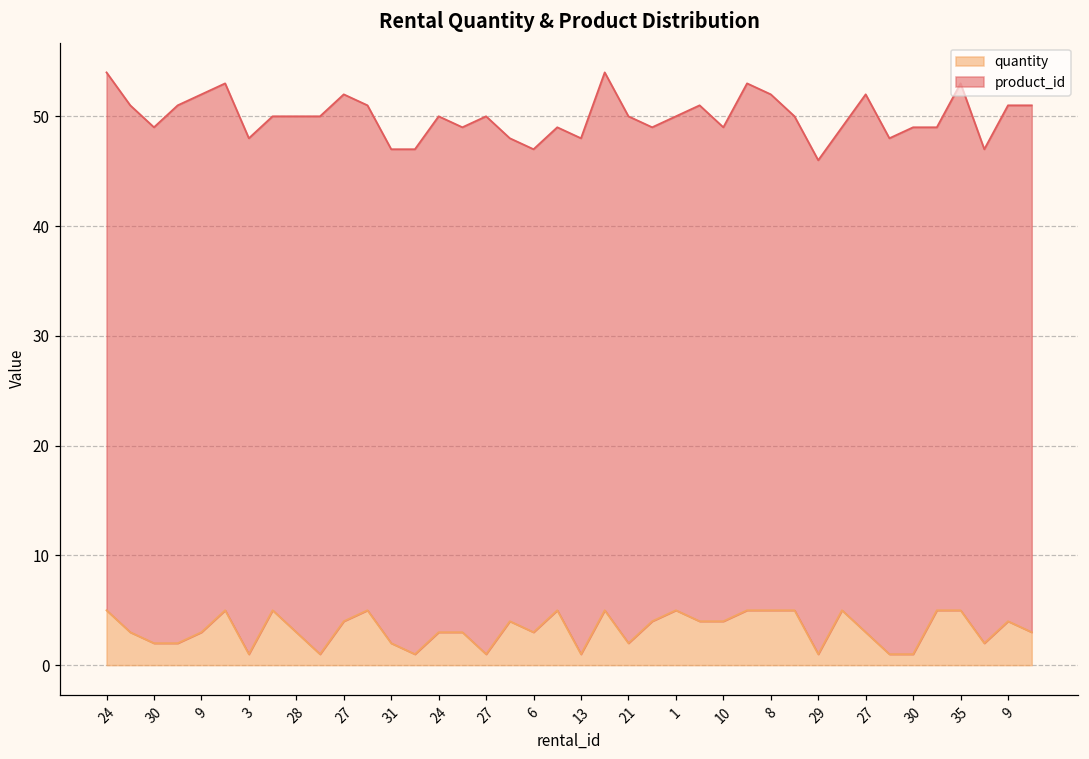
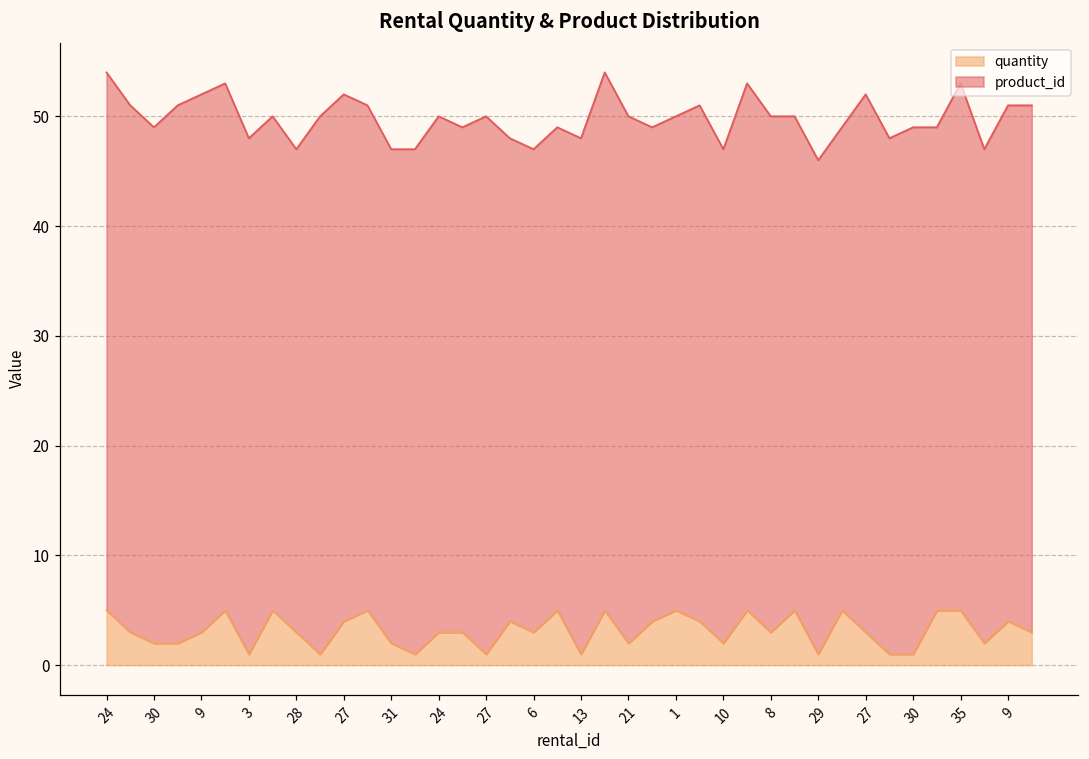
  {
    "quantity": {
      "28": 3,
      "6": 3,
-     "10": 4,
-     "8": 5
+     "10": 2,
+     "8": 3
    },
    "product_id": {
-     "28": 47,
+     "28": 44,
      "6": 44,
      "10": 45,
      "8": 47
    }
  }
